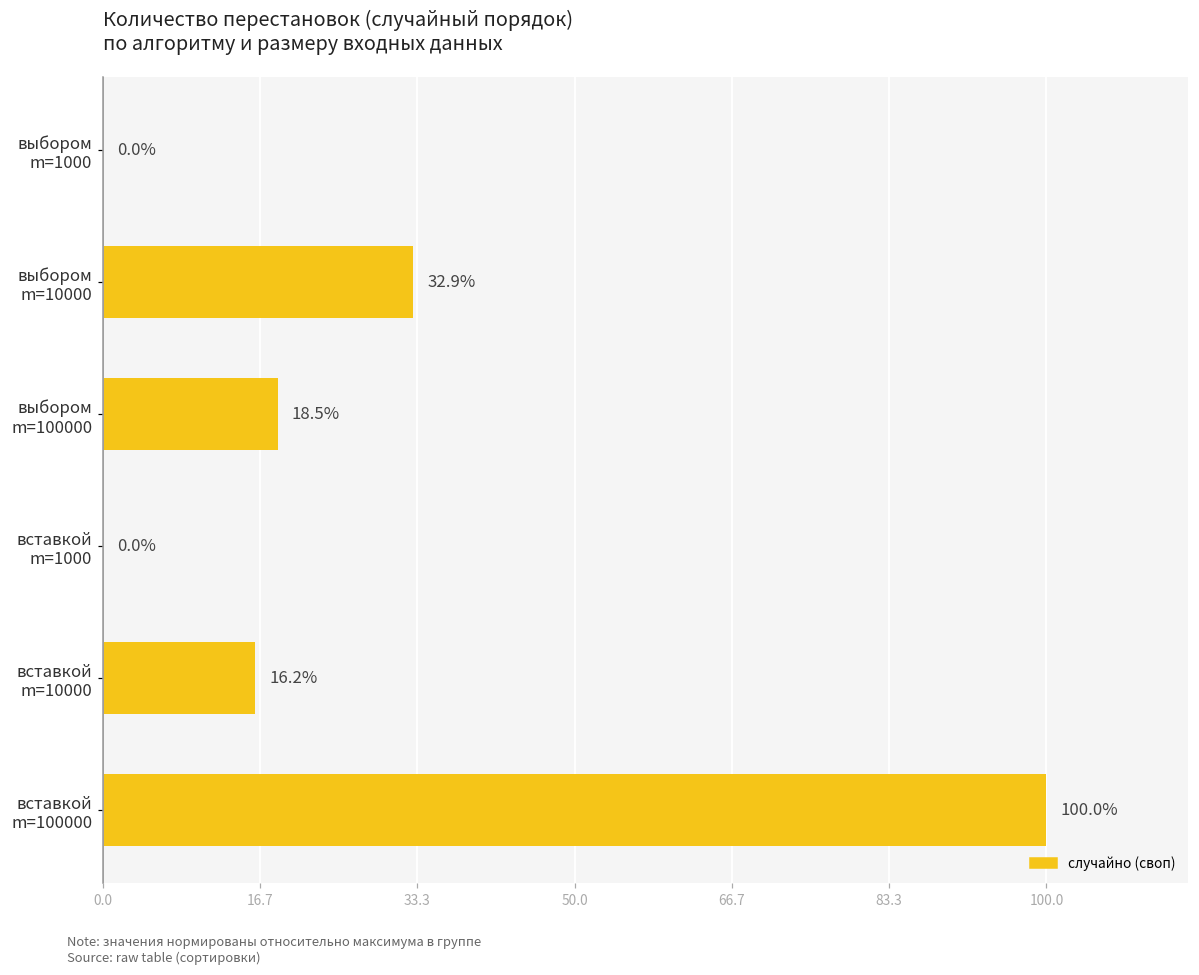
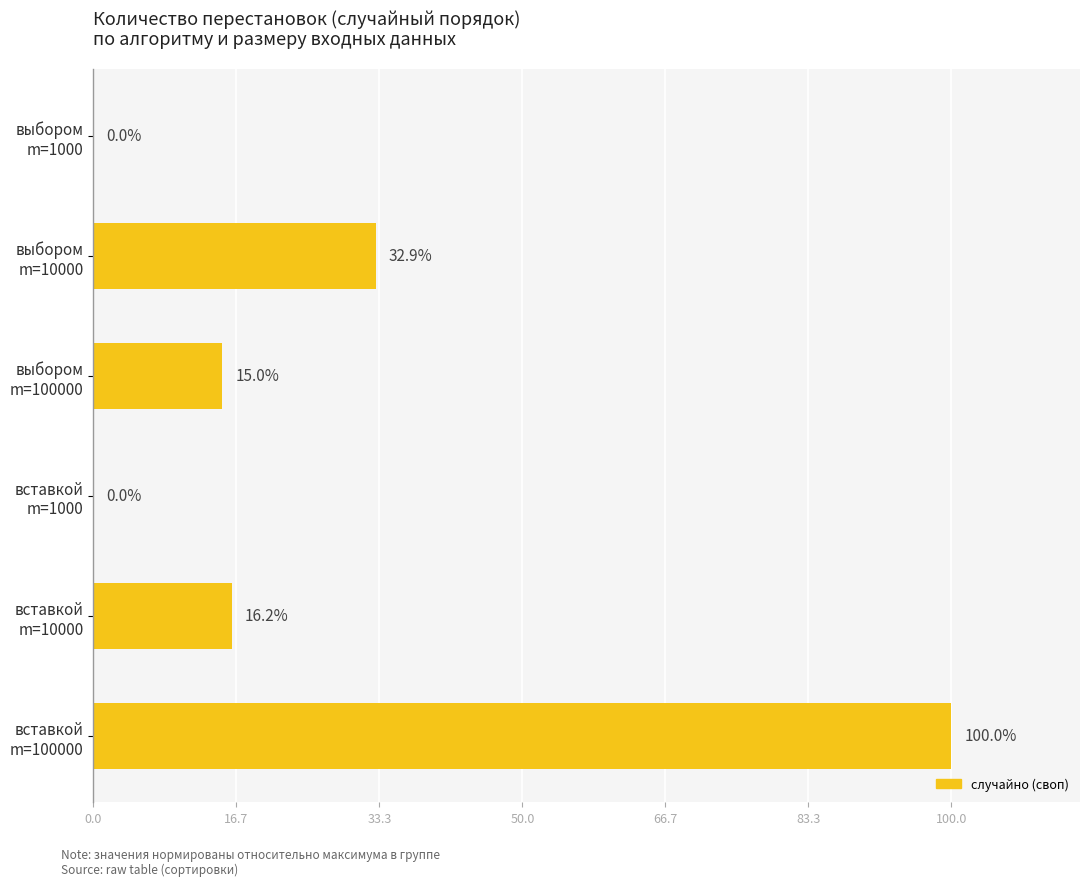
  {
    "выбором m=1000": "0.0%",
    "выбором m=10000": "32.9%",
-   "выбором m=100000": "18.5%",
+   "выбором m=100000": "15.0%",
    "вставкой m=1000": "0.0%",
    "вставкой m=10000": "16.2%",
    "вставкой m=100000": "100.0%"
  }
